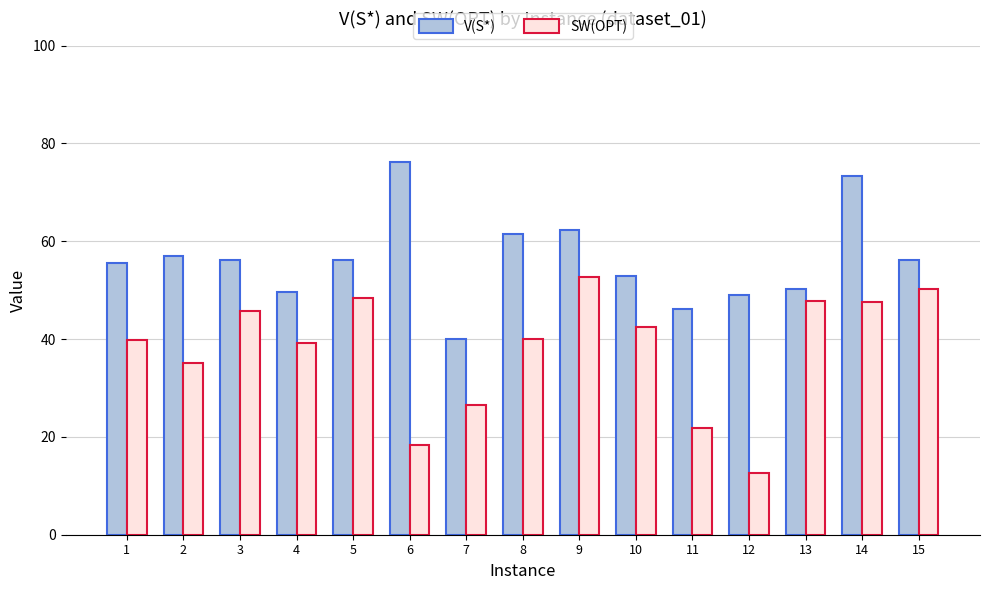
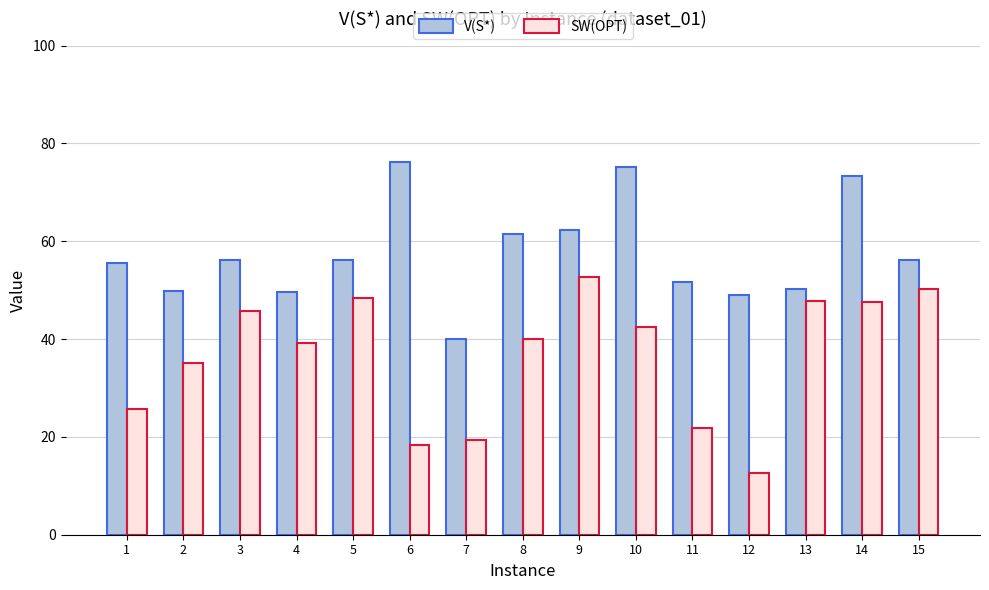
  {
    "V(S*)": {
      "1": 55,
-     "2": 57,
+     "2": 50,
      "3": 56,
      "4": 50,
      "5": 56,
      "6": 76,
      "7": 40,
      "8": 61,
      "9": 62,
-     "10": 53,
-     "11": 46,
+     "10": 75,
+     "11": 52,
      "12": 49,
      "13": 50,
      "14": 73,
      "15": 56
    },
    "SW(OPT)": {
-     "1": 40,
+     "1": 26,
      "2": 35,
      "3": 46,
      "4": 39,
      "5": 48,
      "6": 18,
-     "7": 27,
+     "7": 19,
      "8": 40,
      "9": 53,
      "10": 42,
      "11": 22,
      "12": 13,
      "13": 48,
      "14": 48,
      "15": 50
    }
  }
